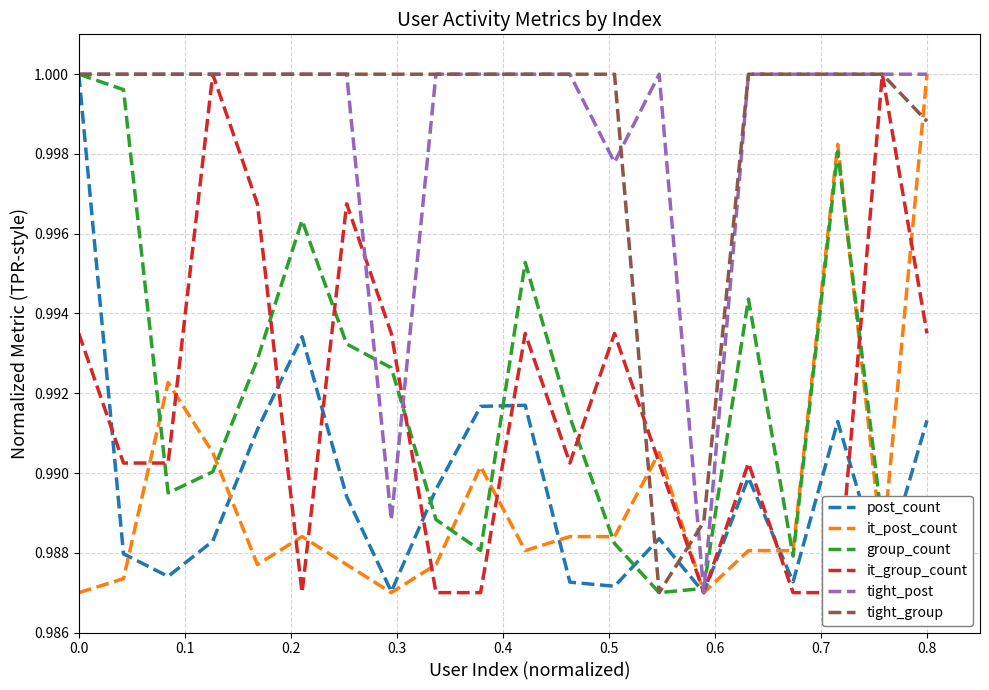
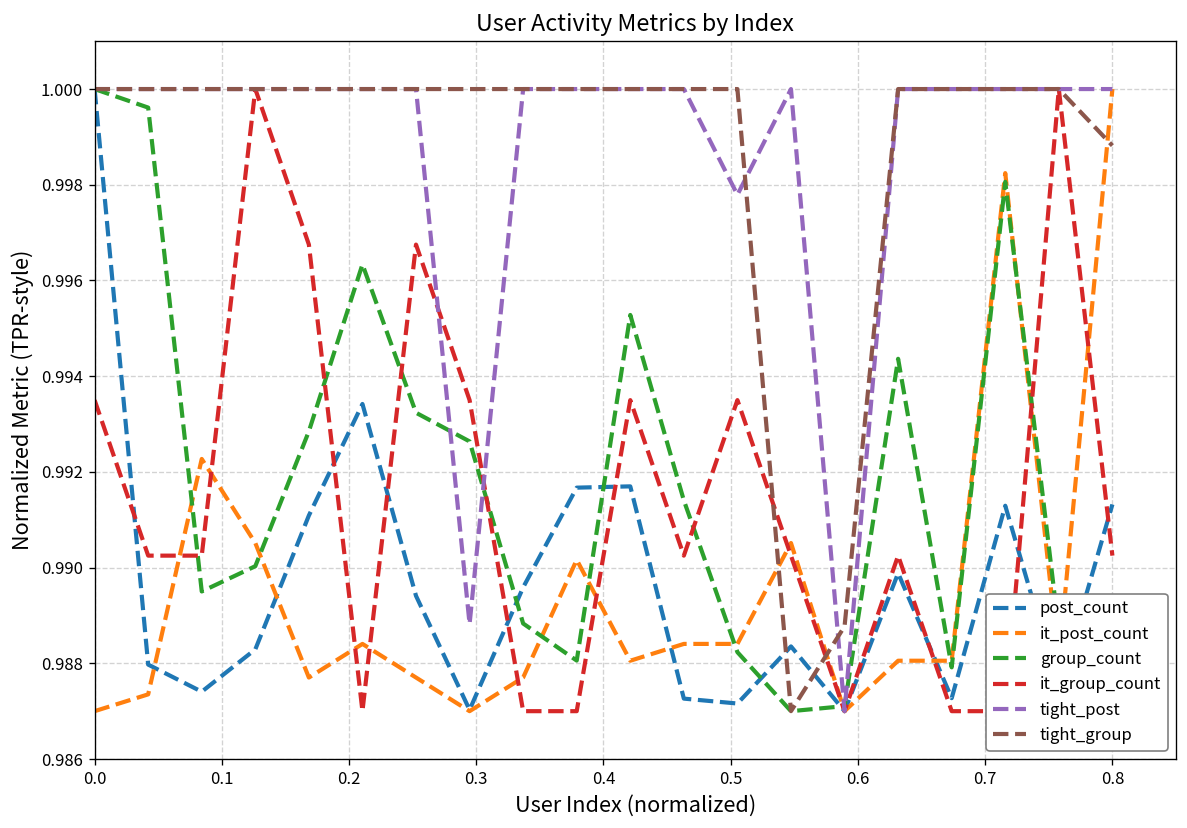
  {
    "post_count": {
      "0.8": 0.9913
    },
    "it_post_count": {
      "0.0": 0.9870
    },
    "it_group_count": {
      "0.0": 0.9935,
-     "0.8": 0.9935
+     "0.8": 0.9903
    },
    "tight_group": {
      "0.8": 0.9988
    }
  }
